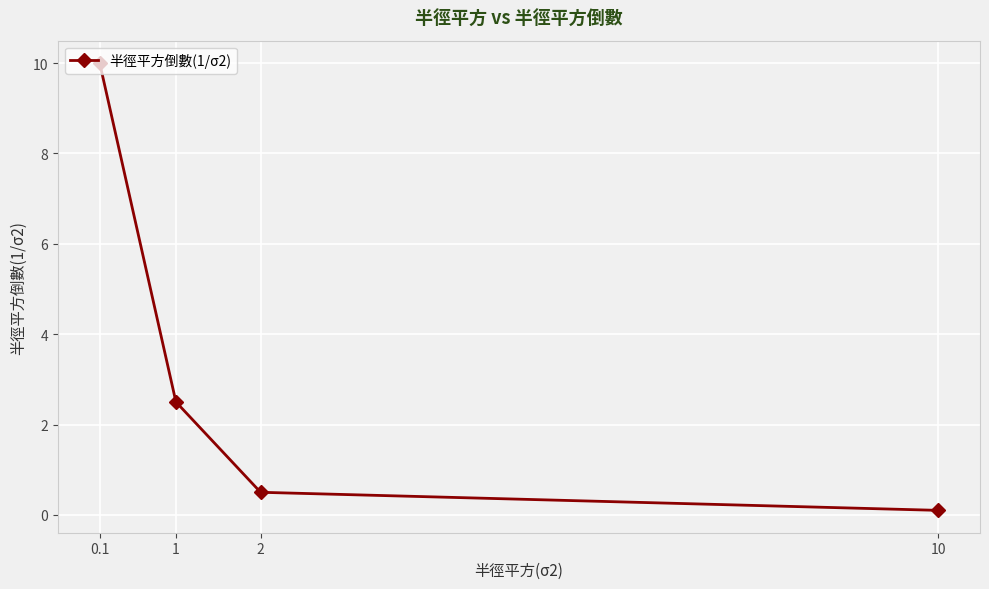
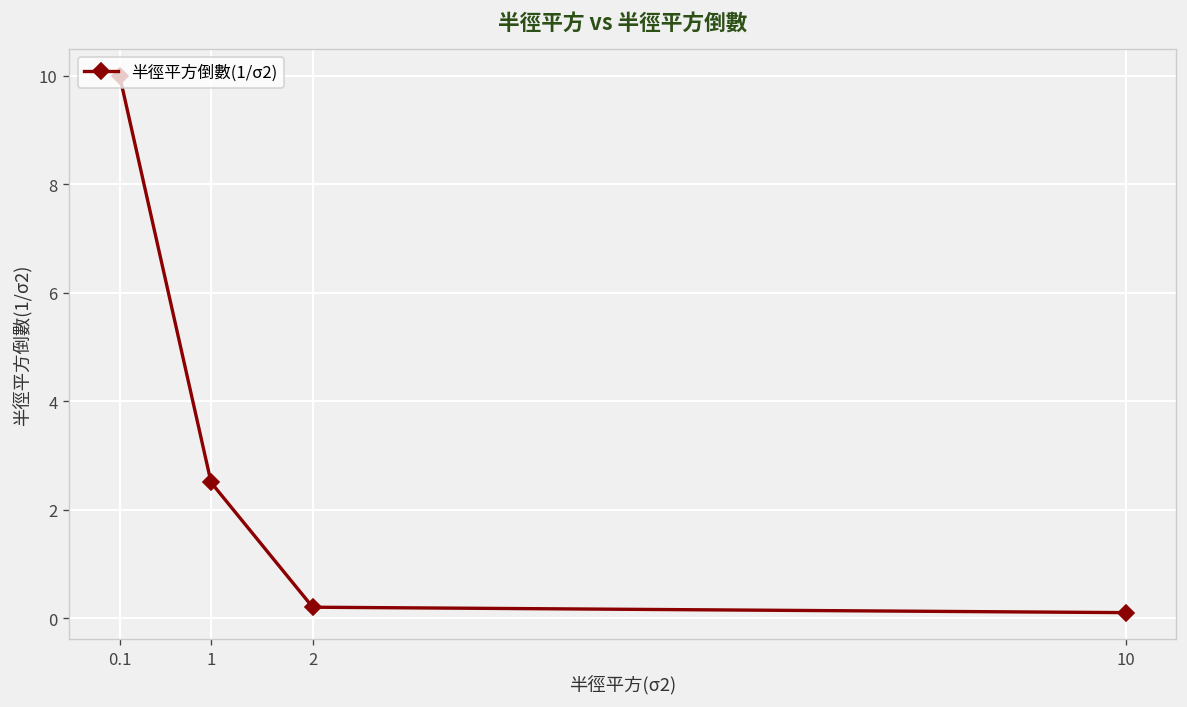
  {
    "1": 2.5,
-   "2": 0.5,
+   "2": 0.2,
    "10": 0.1
  }
